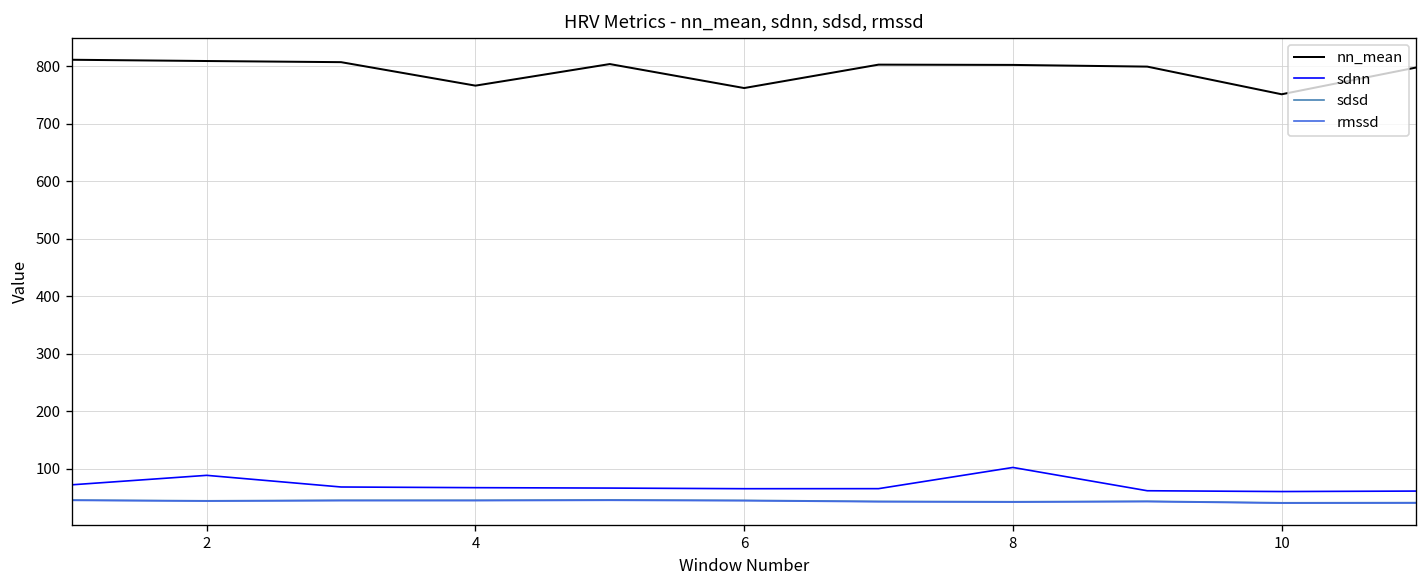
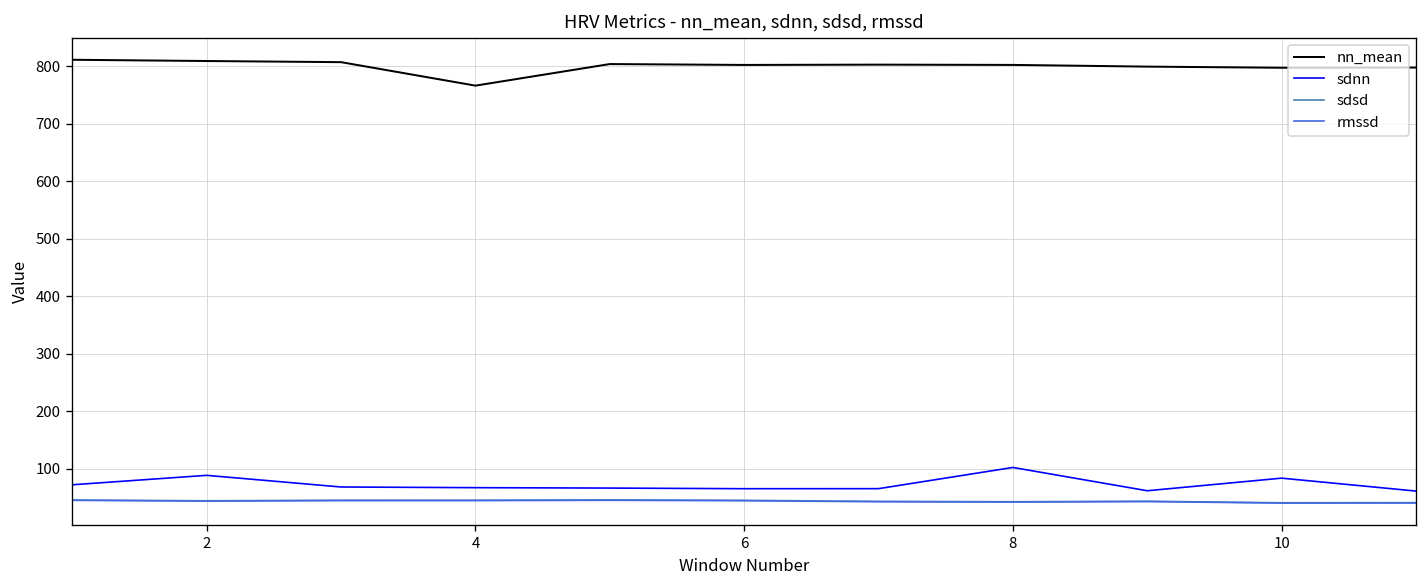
  {
    "nn_mean": {
      "2": 810,
      "4": 770,
-     "6": 760,
+     "6": 800,
      "8": 800,
-     "10": 750
+     "10": 800
    },
    "sdnn": {
      "2": 90,
      "4": 70,
      "6": 70,
      "8": 100,
-     "10": 60
+     "10": 80
    }
  }
